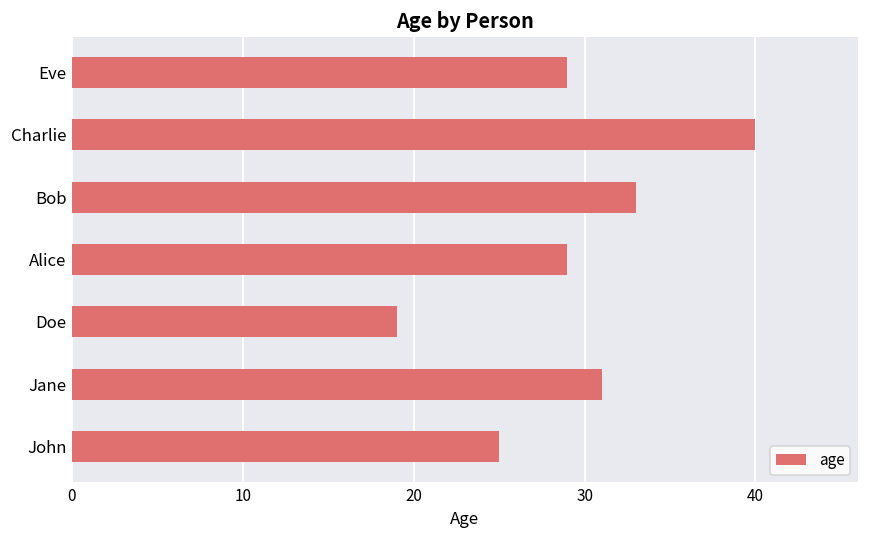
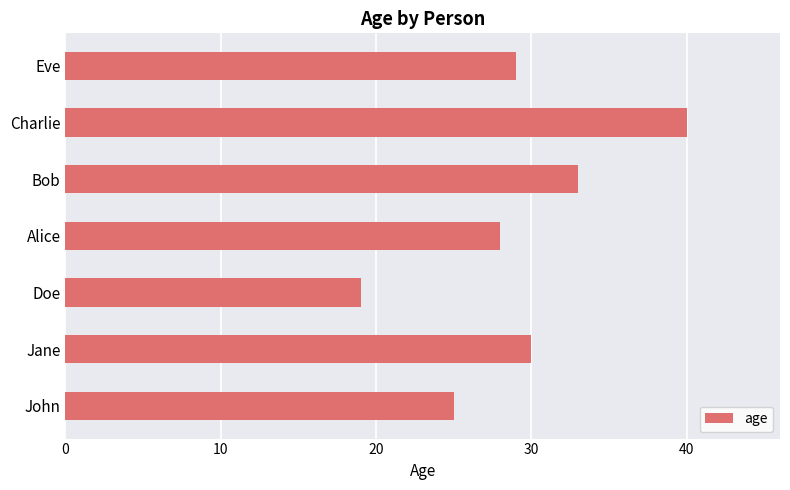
  {
    "Eve": 29,
    "Charlie": 40,
    "Bob": 33,
-   "Alice": 29,
+   "Alice": 28,
    "Doe": 19,
-   "Jane": 31,
+   "Jane": 30,
    "John": 25
  }
